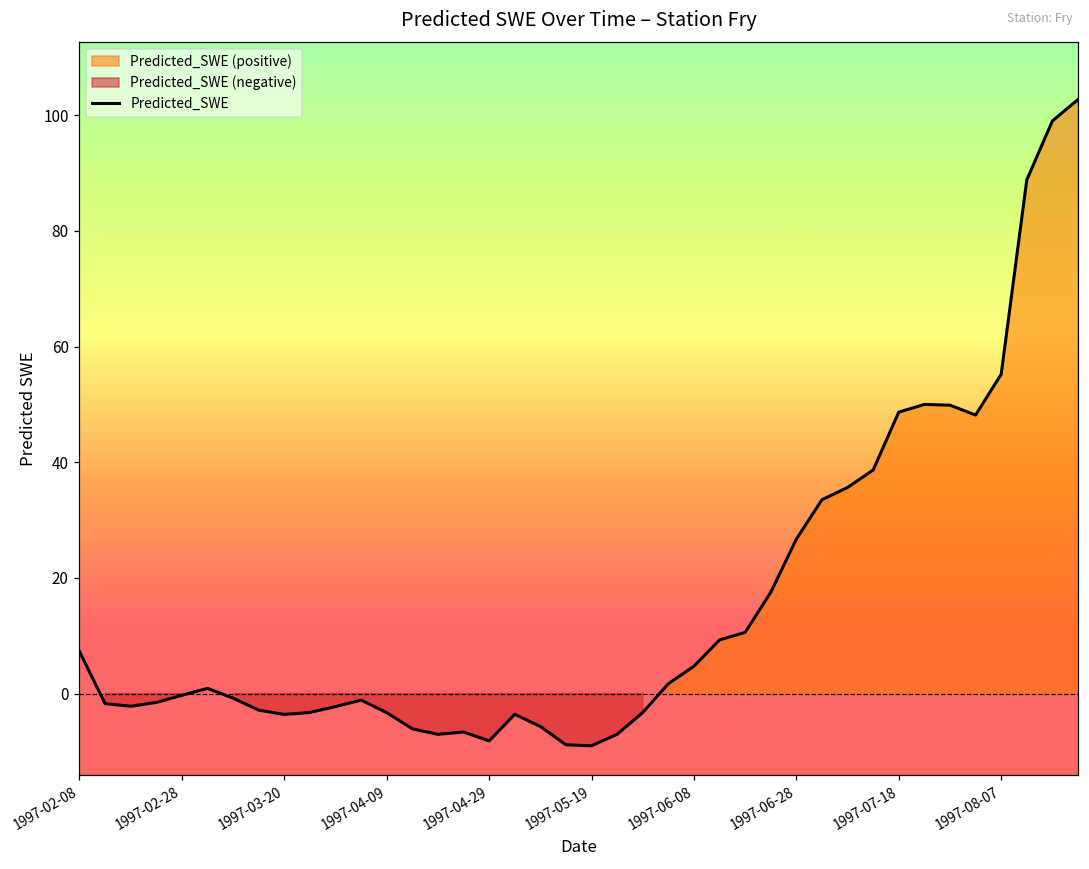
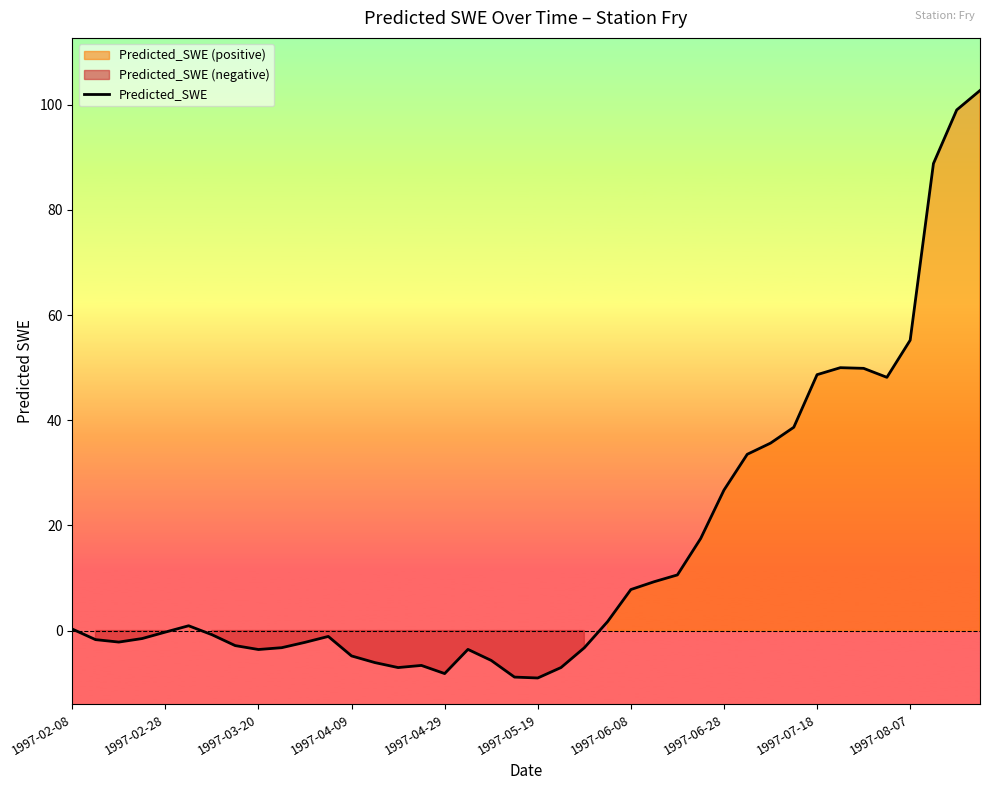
  {
-   "1997-02-08": 7,
+   "1997-02-08": 0,
    "1997-02-28": 0,
    "1997-03-20": -4,
-   "1997-04-09": -3,
+   "1997-04-09": -5,
    "1997-04-29": -8,
    "1997-05-19": -9,
-   "1997-06-08": 5,
+   "1997-06-08": 8,
    "1997-06-28": 27,
    "1997-07-18": 49,
    "1997-08-07": 55
  }
